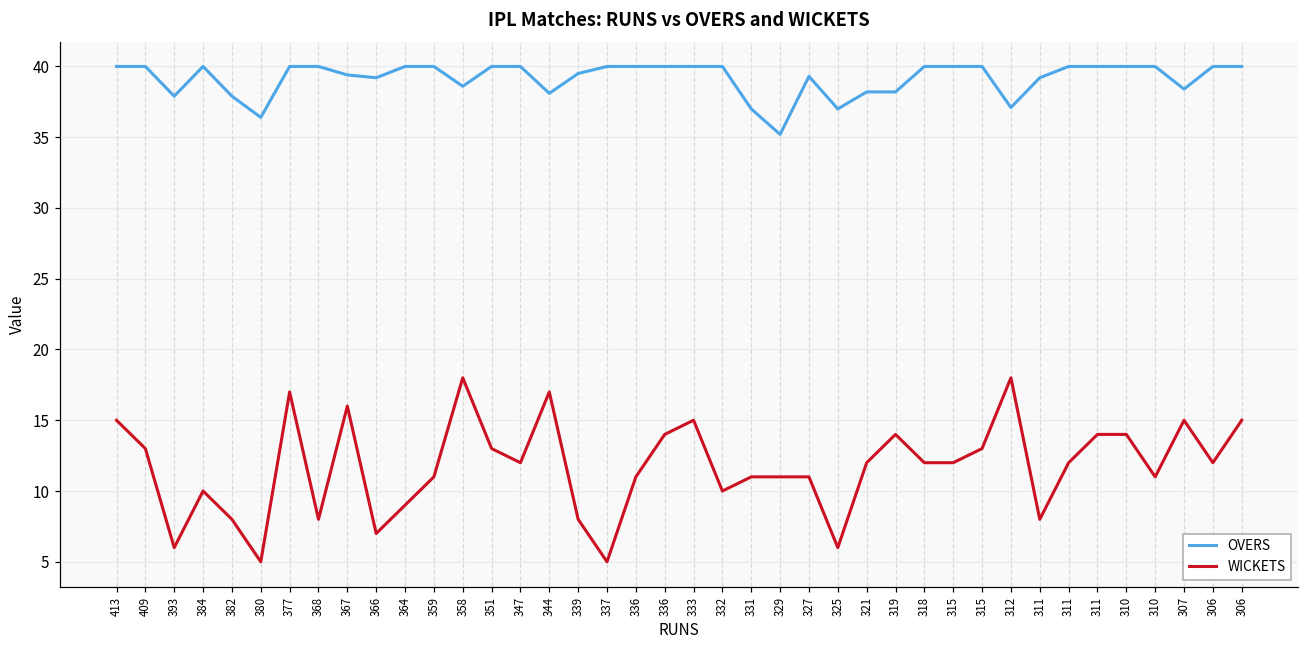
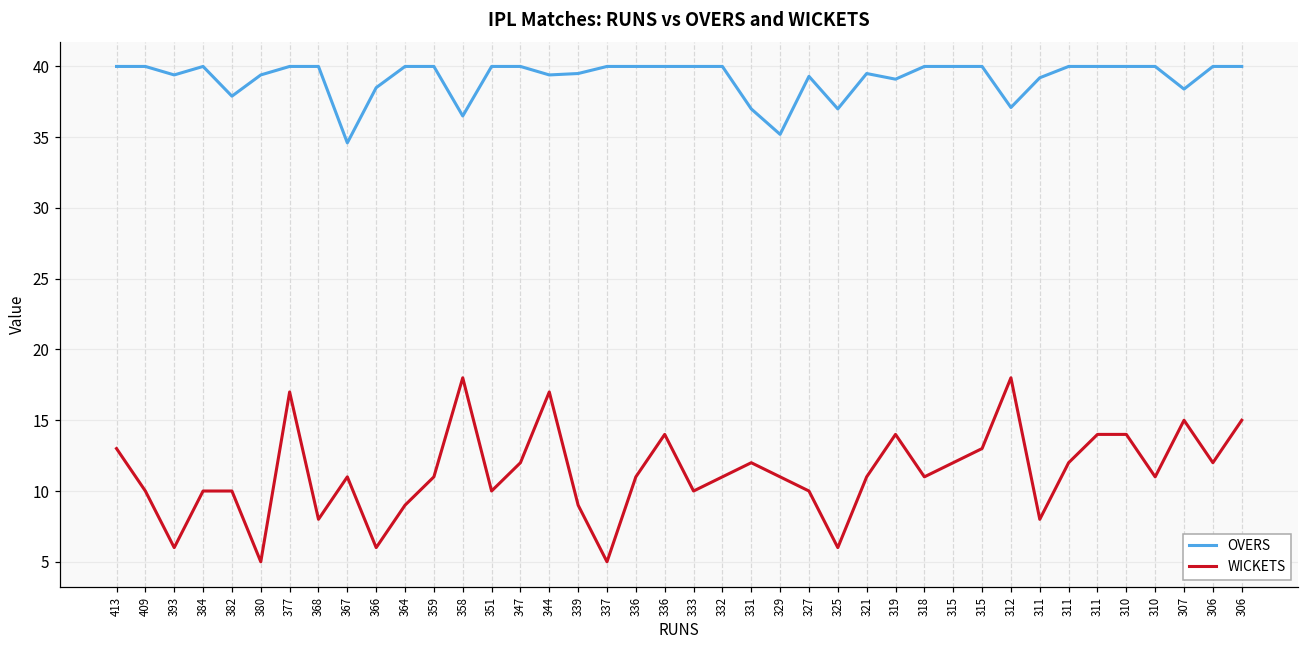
  {
    "OVERS": {
      "413": 40.0,
      "409": 40.0,
-     "393": 37.9,
+     "393": 39.4,
      "384": 40.0,
      "382": 37.9,
-     "380": 36.4,
+     "380": 39.4,
      "377": 40.0,
      "368": 40.0,
-     "367": 39.4,
-     "366": 39.2,
+     "367": 34.6,
+     "366": 38.5,
      "364": 40.0,
      "359": 40.0,
-     "358": 38.6,
+     "358": 36.5,
      "351": 40.0,
      "347": 40.0,
-     "344": 38.1,
+     "344": 39.4,
      "339": 39.5,
      "337": 40.0,
      "333": 40.0,
      "332": 40.0,
      "331": 37.0,
      "329": 35.2,
      "327": 39.3,
      "325": 37.0,
-     "321": 38.2,
-     "319": 38.2,
+     "321": 39.5,
+     "319": 39.1,
      "318": 40.0,
      "312": 37.1,
      "307": 38.4
    },
    "WICKETS": {
-     "413": 15,
-     "409": 13,
+     "413": 13,
+     "409": 10,
      "393": 6,
      "384": 10,
-     "382": 8,
+     "382": 10,
      "380": 5,
      "377": 17,
      "368": 8,
-     "367": 16,
-     "366": 7,
+     "367": 11,
+     "366": 6,
      "364": 9,
      "359": 11,
      "358": 18,
-     "351": 13,
+     "351": 10,
      "347": 12,
      "344": 17,
-     "339": 8,
+     "339": 9,
      "337": 5,
-     "333": 15,
-     "332": 10,
-     "331": 11,
+     "333": 10,
+     "332": 11,
+     "331": 12,
      "329": 11,
-     "327": 11,
+     "327": 10,
      "325": 6,
-     "321": 12,
+     "321": 11,
      "319": 14,
-     "318": 12,
+     "318": 11,
      "312": 18,
      "307": 15
    }
  }
